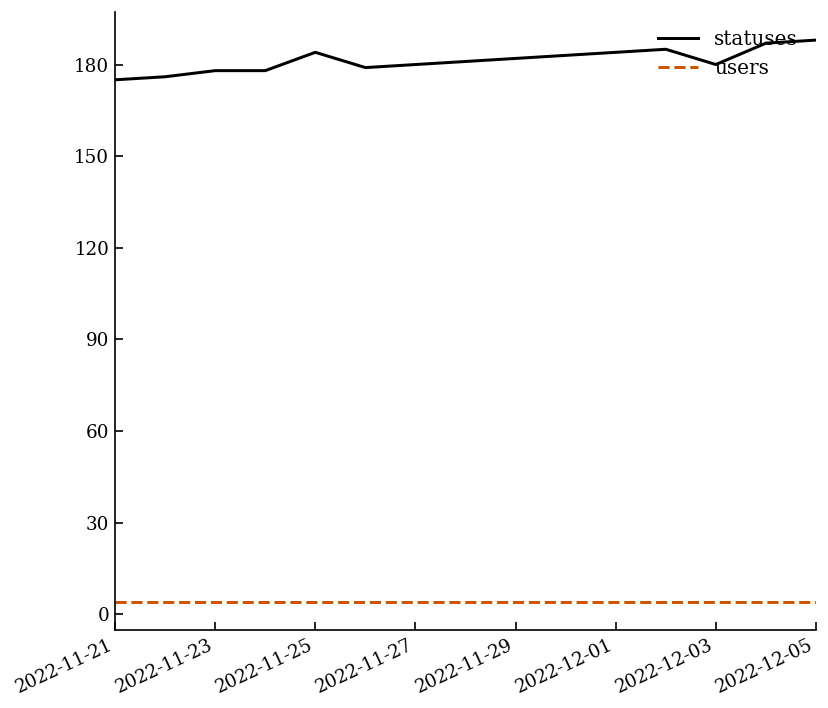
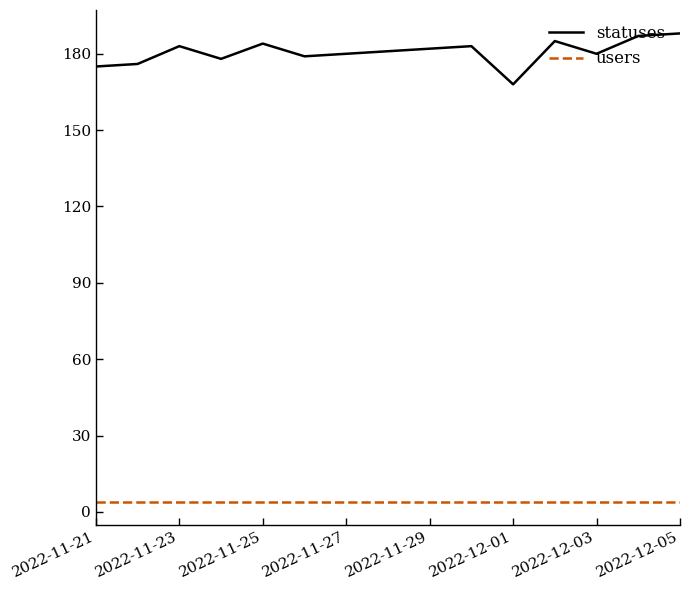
  {
    "statuses": {
      "2022-11-21": 175,
-     "2022-11-23": 178,
+     "2022-11-23": 183,
      "2022-11-25": 184,
      "2022-11-27": 180,
      "2022-11-29": 182,
-     "2022-12-01": 184,
+     "2022-12-01": 168,
      "2022-12-03": 180,
      "2022-12-05": 188
    },
    "users": {
      "2022-11-21": 4,
      "2022-11-23": 4,
      "2022-11-25": 4,
      "2022-11-27": 4,
      "2022-11-29": 4,
      "2022-12-01": 4,
      "2022-12-03": 4,
      "2022-12-05": 4
    }
  }
